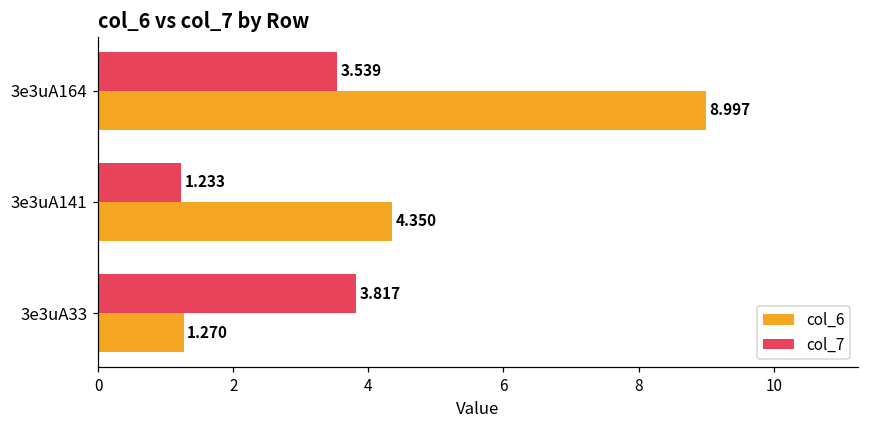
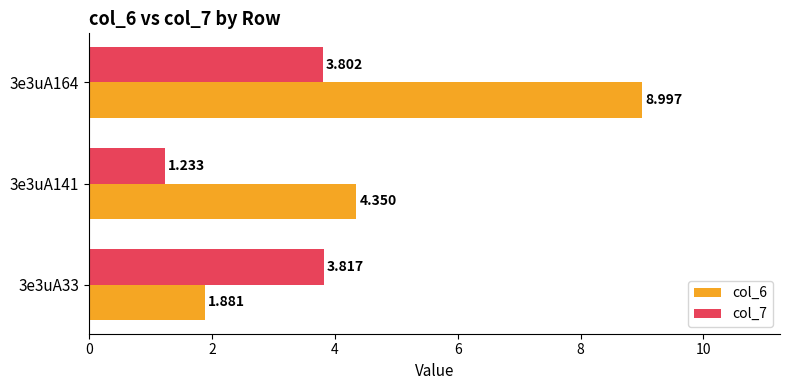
  {
    "col_6": {
      "3e3uA164": 8.997,
      "3e3uA141": 4.350,
-     "3e3uA33": 1.270
+     "3e3uA33": 1.881
    },
    "col_7": {
-     "3e3uA164": 3.539,
+     "3e3uA164": 3.802,
      "3e3uA141": 1.233,
      "3e3uA33": 3.817
    }
  }
